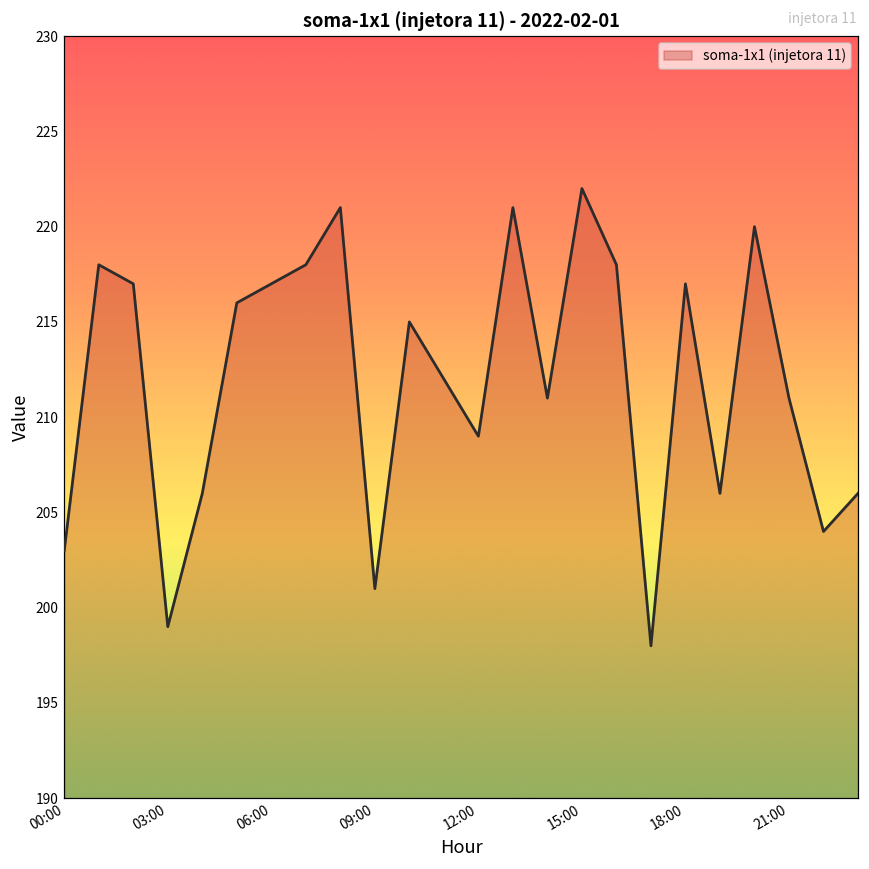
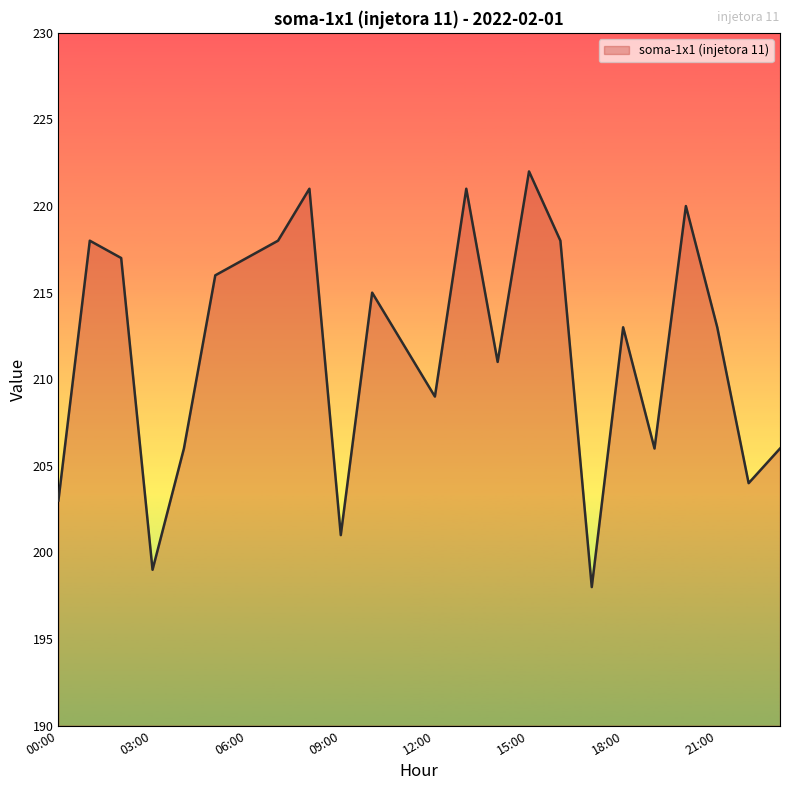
  {
    "00:00": 203,
    "03:00": 199,
    "06:00": 217,
    "09:00": 201,
    "12:00": 209,
    "15:00": 222,
-   "18:00": 217,
-   "21:00": 211
+   "18:00": 213,
+   "21:00": 213
  }
